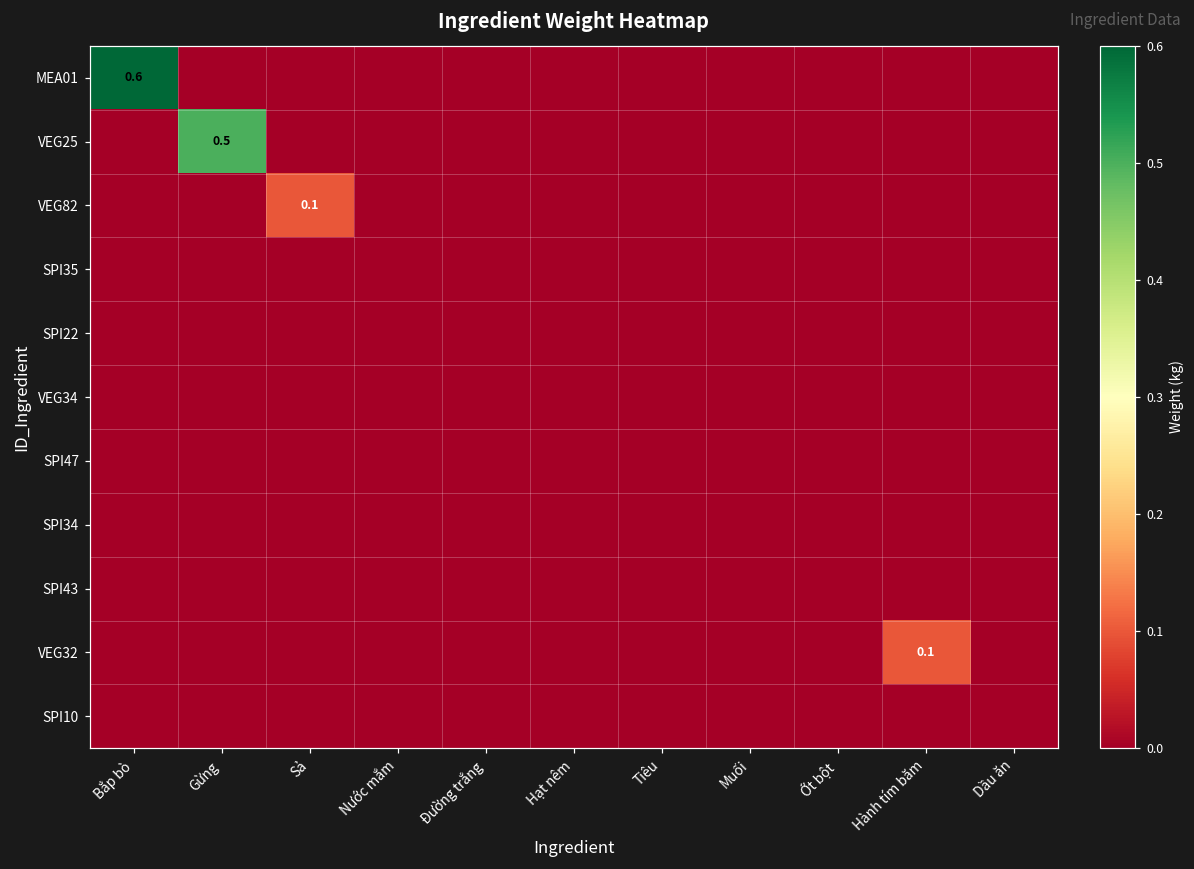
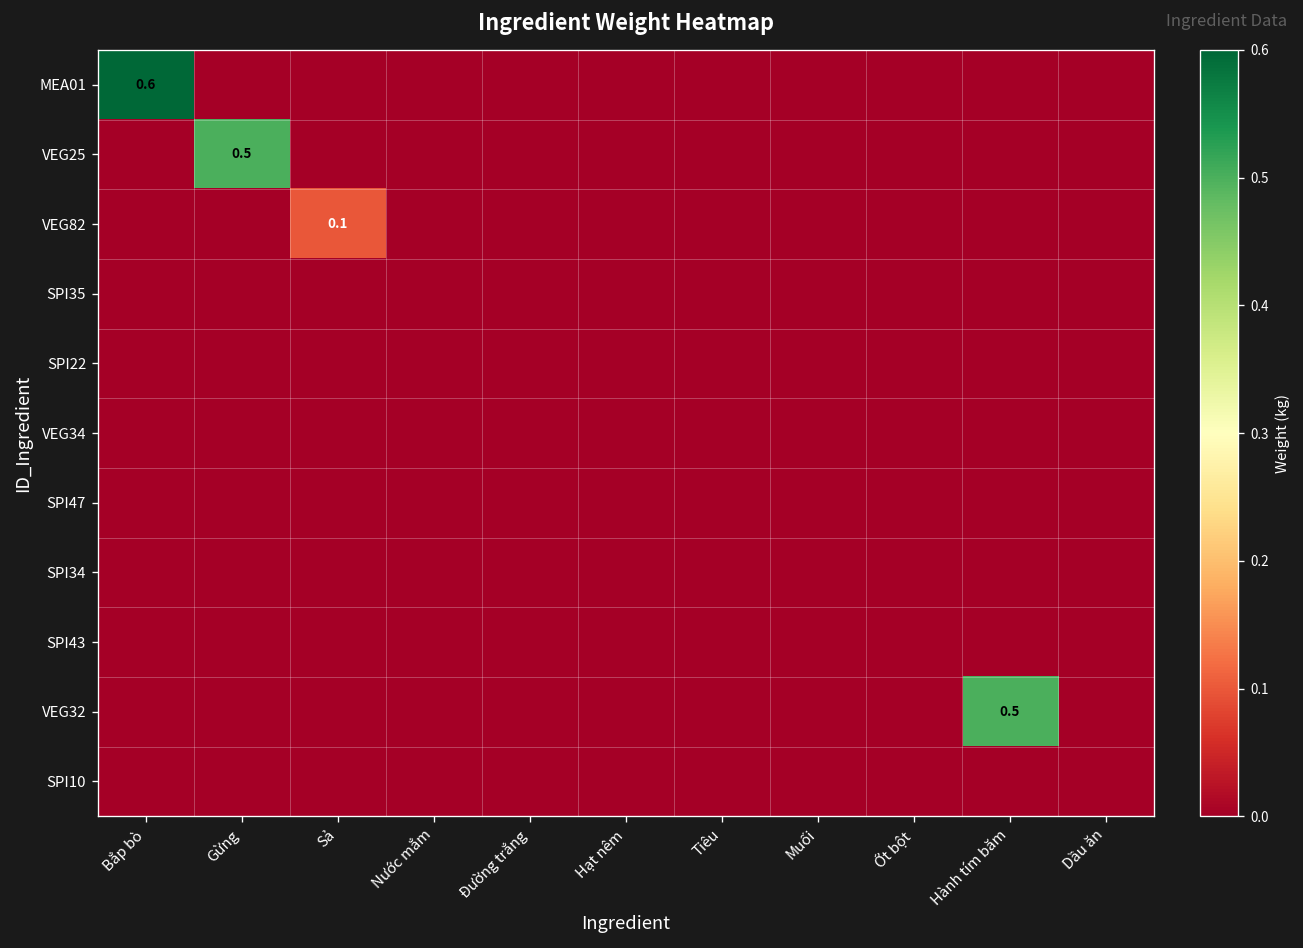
  {
    "MEA01": {
      "Bắp bò": 0.6
    },
    "VEG25": {
      "Gừng": 0.5
    },
    "VEG82": {
      "Sả": 0.1
    },
    "VEG32": {
-     "Hành tím băm": 0.1
+     "Hành tím băm": 0.5
    }
  }
